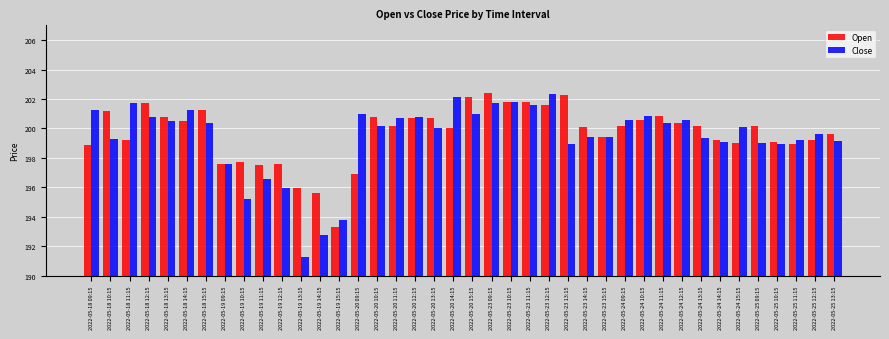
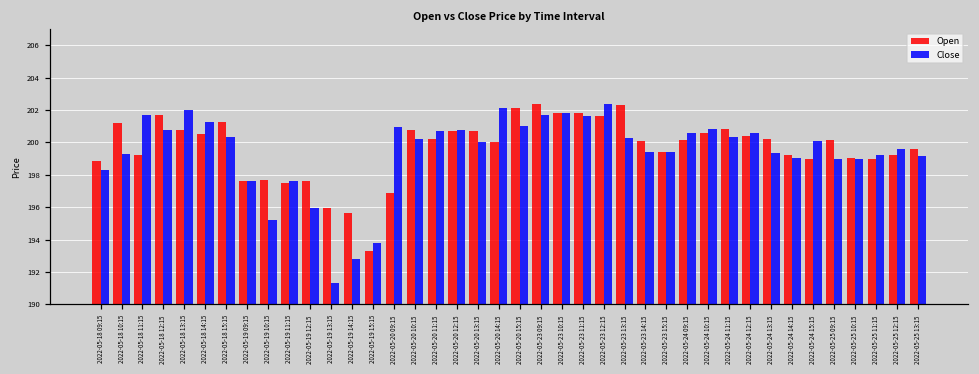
  {
    "Open": {
      "2022-05-18 09:15": 198.9,
      "2022-05-18 10:15": 201.2,
      "2022-05-18 11:15": 199.3,
      "2022-05-18 12:15": 201.7,
      "2022-05-18 13:15": 200.8,
      "2022-05-18 14:15": 200.5,
      "2022-05-18 15:15": 201.3,
      "2022-05-19 09:15": 197.6,
      "2022-05-19 10:15": 197.7,
      "2022-05-19 11:15": 197.5,
      "2022-05-19 12:15": 197.6,
      "2022-05-19 13:15": 196.0,
      "2022-05-19 14:15": 195.7,
      "2022-05-19 15:15": 193.3,
      "2022-05-20 09:15": 196.9,
      "2022-05-20 10:15": 200.8,
      "2022-05-20 11:15": 200.2,
      "2022-05-20 12:15": 200.7,
      "2022-05-20 13:15": 200.7,
      "2022-05-20 14:15": 200.0,
      "2022-05-20 15:15": 202.2,
      "2022-05-23 09:15": 202.4,
      "2022-05-23 10:15": 201.8,
      "2022-05-23 11:15": 201.8,
      "2022-05-23 12:15": 201.6,
      "2022-05-23 13:15": 202.3,
      "2022-05-23 14:15": 200.1,
      "2022-05-23 15:15": 199.4,
      "2022-05-24 09:15": 200.2,
      "2022-05-24 10:15": 200.6,
      "2022-05-24 11:15": 200.9,
      "2022-05-24 12:15": 200.4,
      "2022-05-24 13:15": 200.2,
      "2022-05-24 14:15": 199.2,
      "2022-05-24 15:15": 199.0,
      "2022-05-25 09:15": 200.2,
      "2022-05-25 10:15": 199.1,
      "2022-05-25 11:15": 199.0,
      "2022-05-25 12:15": 199.3,
      "2022-05-25 13:15": 199.6
    },
    "Close": {
-     "2022-05-18 09:15": 201.3,
+     "2022-05-18 09:15": 198.3,
      "2022-05-18 10:15": 199.3,
      "2022-05-18 11:15": 201.7,
      "2022-05-18 12:15": 200.8,
-     "2022-05-18 13:15": 200.5,
+     "2022-05-18 13:15": 202.0,
      "2022-05-18 14:15": 201.3,
      "2022-05-18 15:15": 200.4,
      "2022-05-19 09:15": 197.6,
      "2022-05-19 10:15": 195.2,
-     "2022-05-19 11:15": 196.6,
+     "2022-05-19 11:15": 197.6,
      "2022-05-19 12:15": 196.0,
      "2022-05-19 13:15": 191.3,
      "2022-05-19 14:15": 192.8,
      "2022-05-19 15:15": 193.8,
      "2022-05-20 09:15": 201.0,
      "2022-05-20 10:15": 200.2,
      "2022-05-20 11:15": 200.7,
      "2022-05-20 12:15": 200.8,
      "2022-05-20 13:15": 200.0,
      "2022-05-20 14:15": 202.2,
      "2022-05-20 15:15": 201.0,
      "2022-05-23 09:15": 201.7,
      "2022-05-23 10:15": 201.8,
      "2022-05-23 11:15": 201.6,
      "2022-05-23 12:15": 202.4,
-     "2022-05-23 13:15": 199.0,
+     "2022-05-23 13:15": 200.3,
      "2022-05-23 14:15": 199.4,
      "2022-05-23 15:15": 199.4,
      "2022-05-24 09:15": 200.6,
      "2022-05-24 10:15": 200.9,
      "2022-05-24 11:15": 200.4,
      "2022-05-24 12:15": 200.6,
      "2022-05-24 13:15": 199.4,
      "2022-05-24 14:15": 199.1,
      "2022-05-24 15:15": 200.1,
      "2022-05-25 09:15": 199.0,
      "2022-05-25 10:15": 199.0,
      "2022-05-25 11:15": 199.3,
      "2022-05-25 12:15": 199.6,
      "2022-05-25 13:15": 199.2
    }
  }
